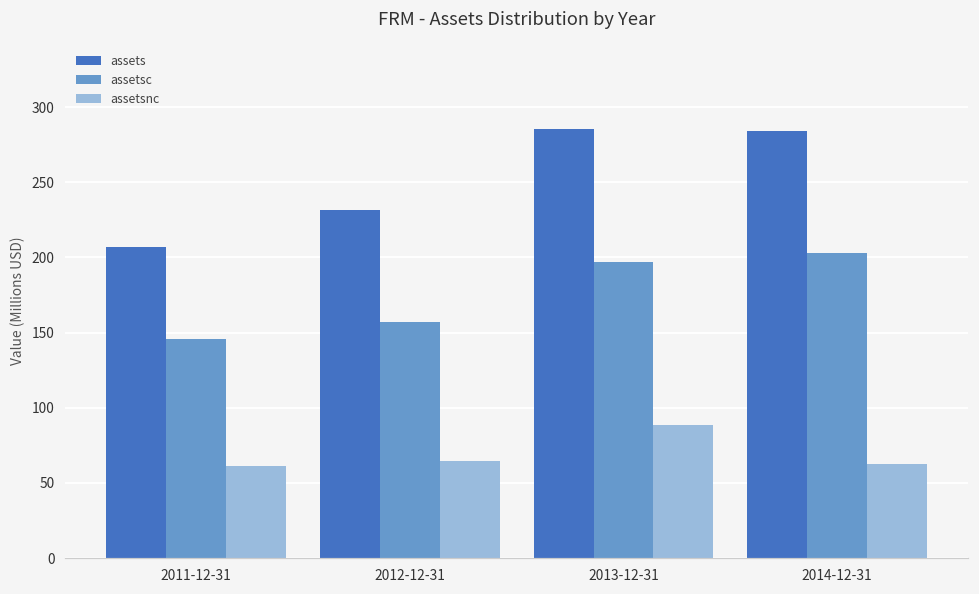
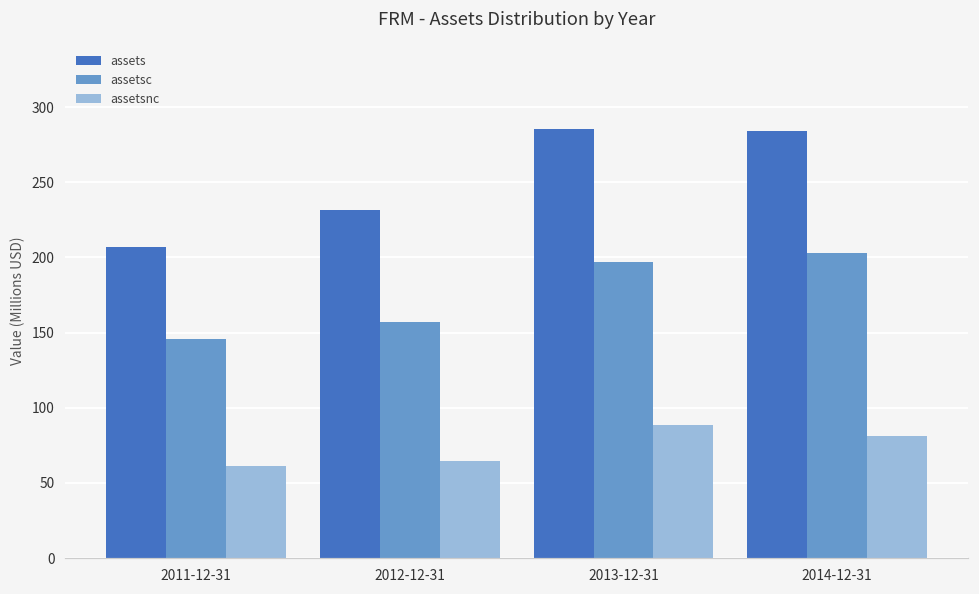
  {
    "assetsnc": {
      "2011-12-31": 61,
      "2012-12-31": 65,
      "2013-12-31": 88,
-     "2014-12-31": 62
+     "2014-12-31": 81
    }
  }
